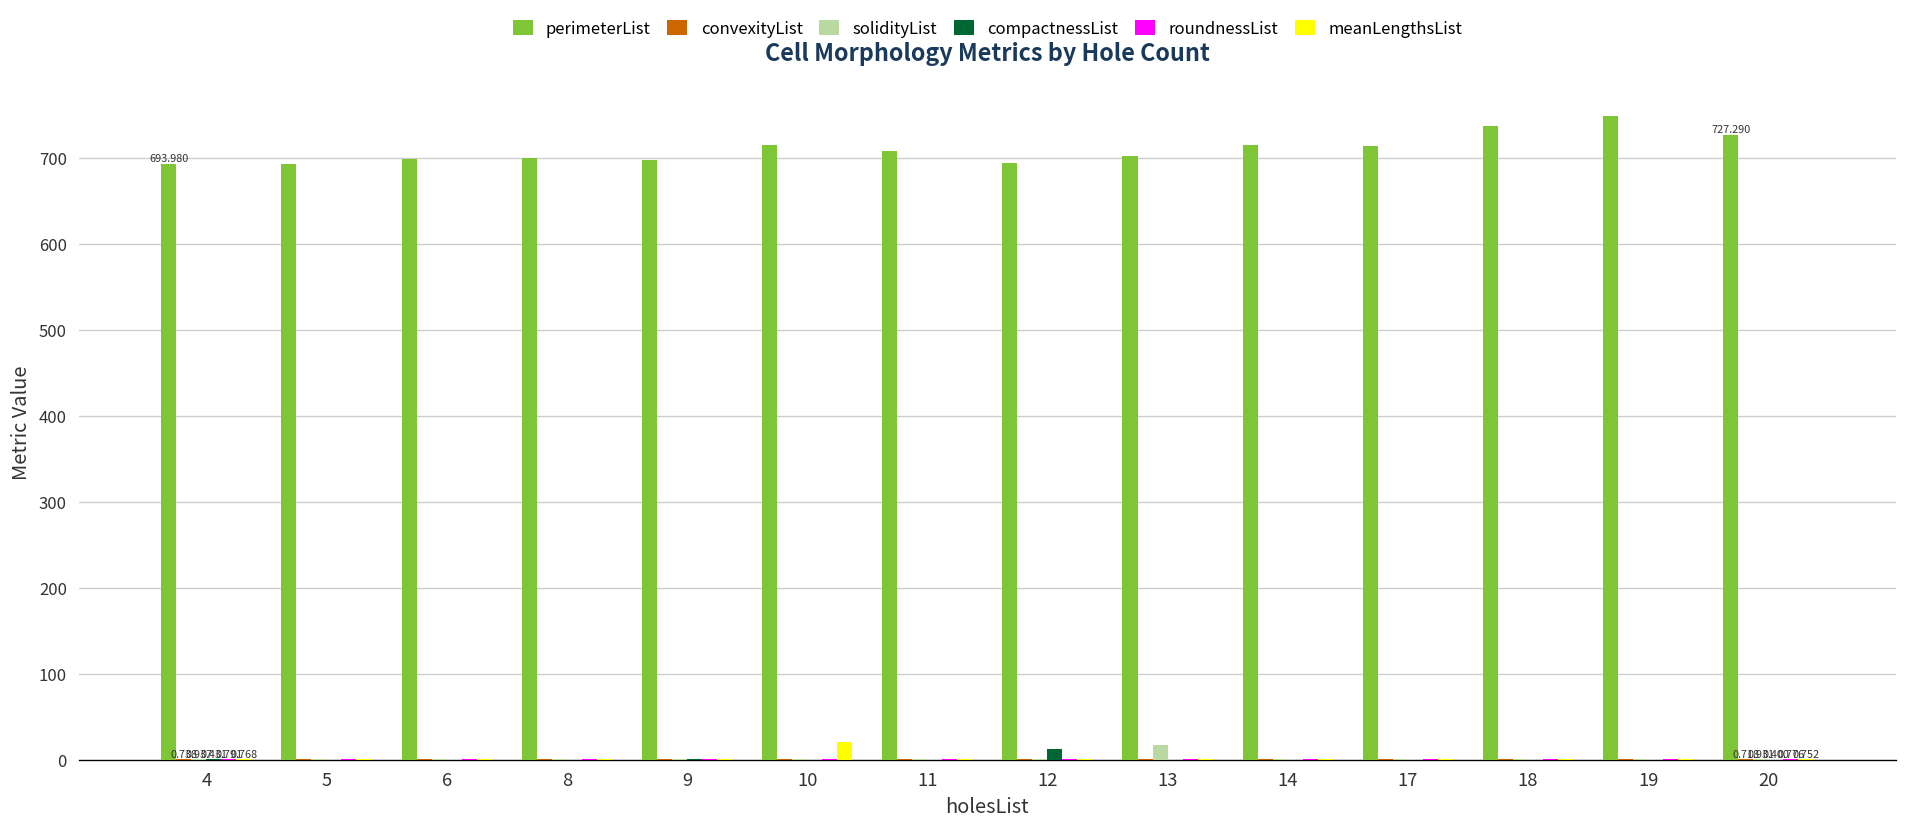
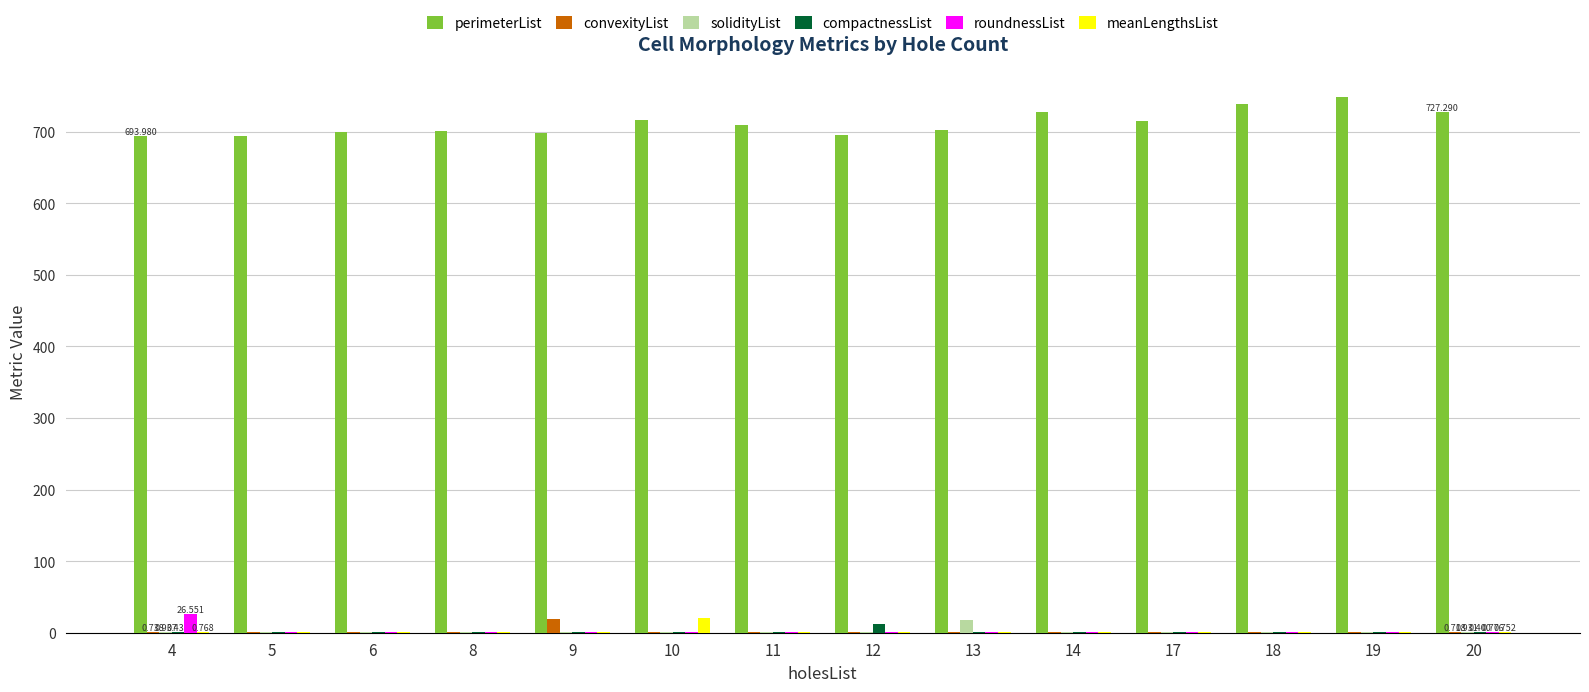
  {
    "perimeterList": {
      "5": 690,
      "6": 700,
      "8": 700,
      "9": 700,
      "10": 720,
      "11": 710,
      "12": 700,
      "13": 700,
-     "14": 720,
+     "14": 730,
      "17": 710,
      "18": 740,
      "19": 750
    },
    "convexityList": {
-     "9": 0
+     "9": 20
    },
    "solidityList": {
      "13": 20
    },
    "compactnessList": {
      "12": 10
    },
    "roundnessList": {
-     "4": 0.791
+     "4": 26.551
    },
    "meanLengthsList": {
      "4": 0.768
    }
  }
